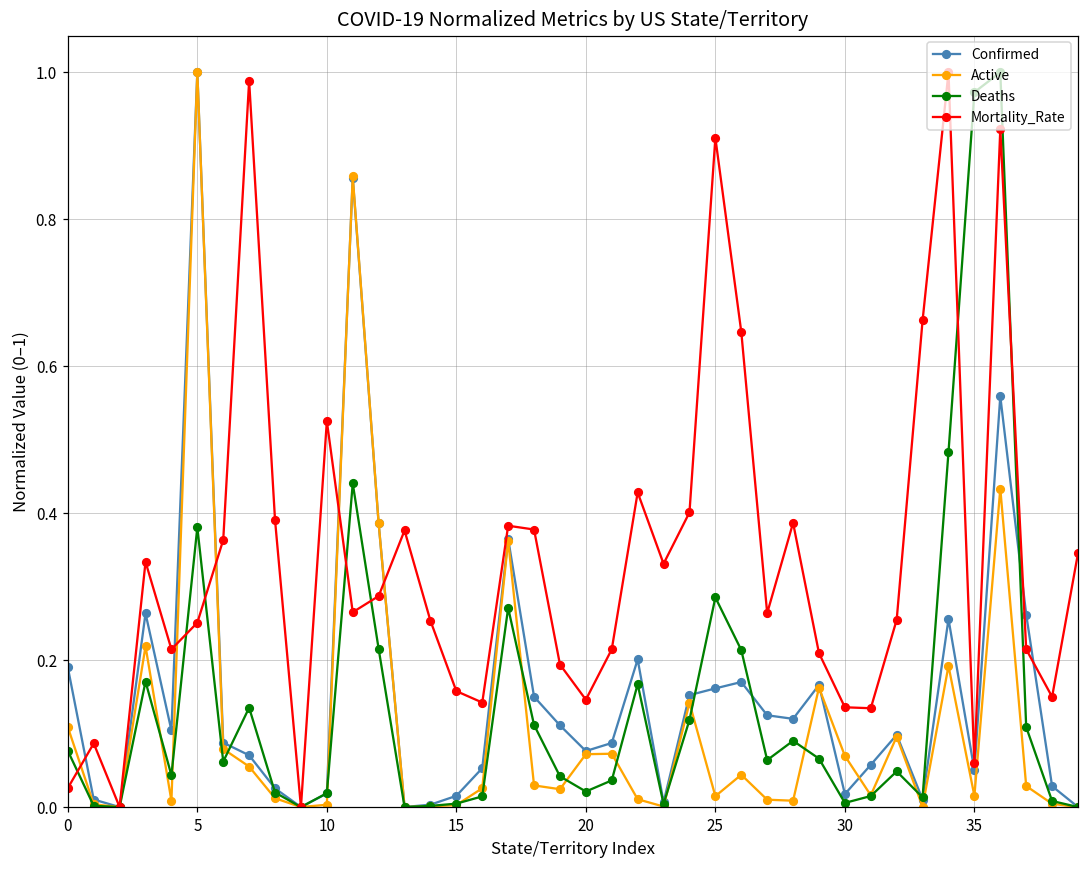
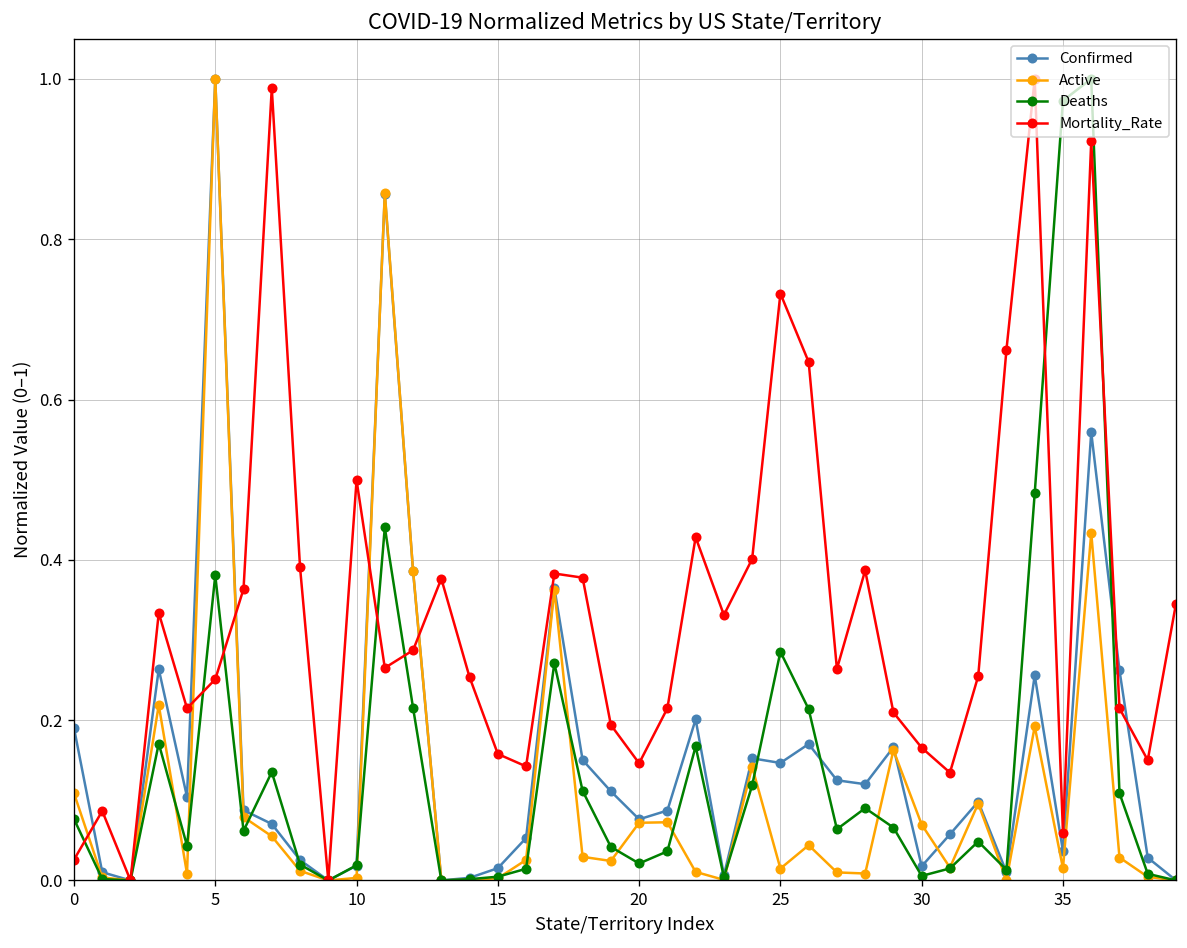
  {
    "Confirmed": {
      "0": 0.19,
      "15": 0.02,
      "20": 0.08,
-     "25": 0.16,
+     "25": 0.15,
      "30": 0.02,
-     "35": 0.05
+     "35": 0.04
    },
    "Active": {
      "0": 0.11,
      "10": 0.00,
      "20": 0.07,
      "25": 0.01,
      "30": 0.07,
      "35": 0.02
    },
    "Deaths": {
      "0": 0.08,
      "5": 0.38,
      "20": 0.02,
      "25": 0.29,
      "30": 0.01
    },
    "Mortality_Rate": {
      "0": 0.03,
      "5": 0.25,
-     "10": 0.53,
+     "10": 0.50,
      "15": 0.16,
      "20": 0.15,
-     "25": 0.91,
-     "30": 0.14,
+     "25": 0.73,
+     "30": 0.17,
      "35": 0.06
    }
  }
